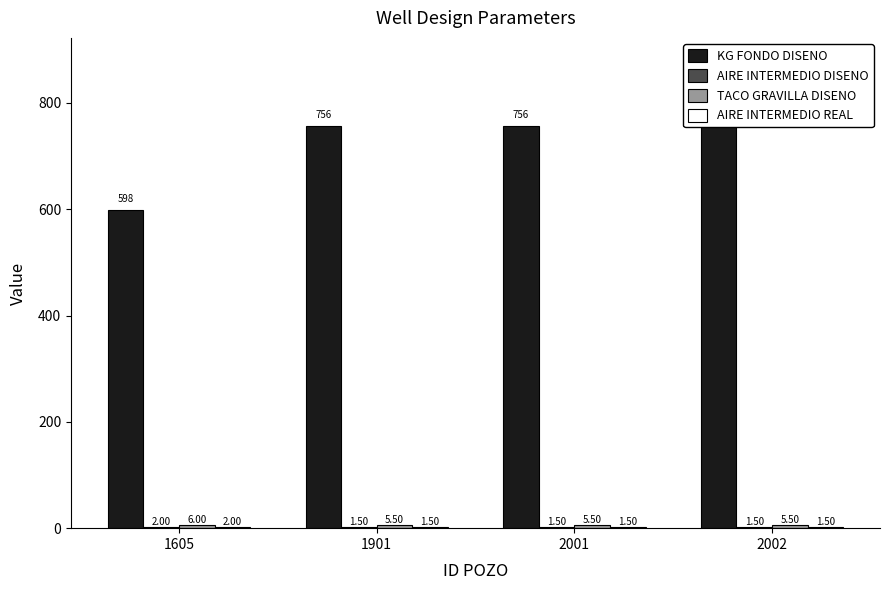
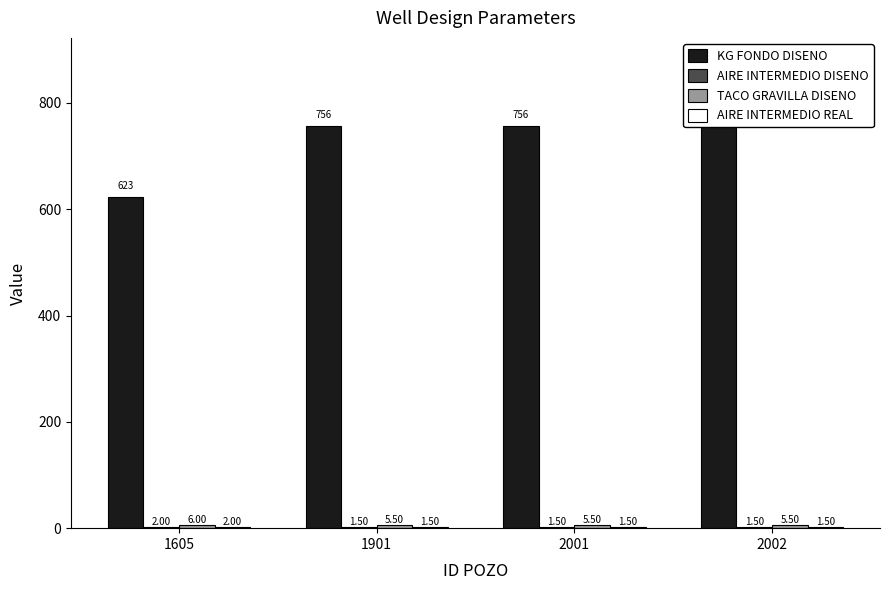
  {
    "KG FONDO DISENO": {
-     "1605": 598,
+     "1605": 623,
      "1901": 756,
      "2001": 756
    },
    "AIRE INTERMEDIO DISENO": {
      "1605": 2.00,
      "1901": 1.50,
      "2001": 1.50,
      "2002": 1.50
    },
    "TACO GRAVILLA DISENO": {
      "1605": 6.00,
      "1901": 5.50,
      "2001": 5.50,
      "2002": 5.50
    },
    "AIRE INTERMEDIO REAL": {
      "1605": 2.00,
      "1901": 1.50,
      "2001": 1.50,
      "2002": 1.50
    }
  }
